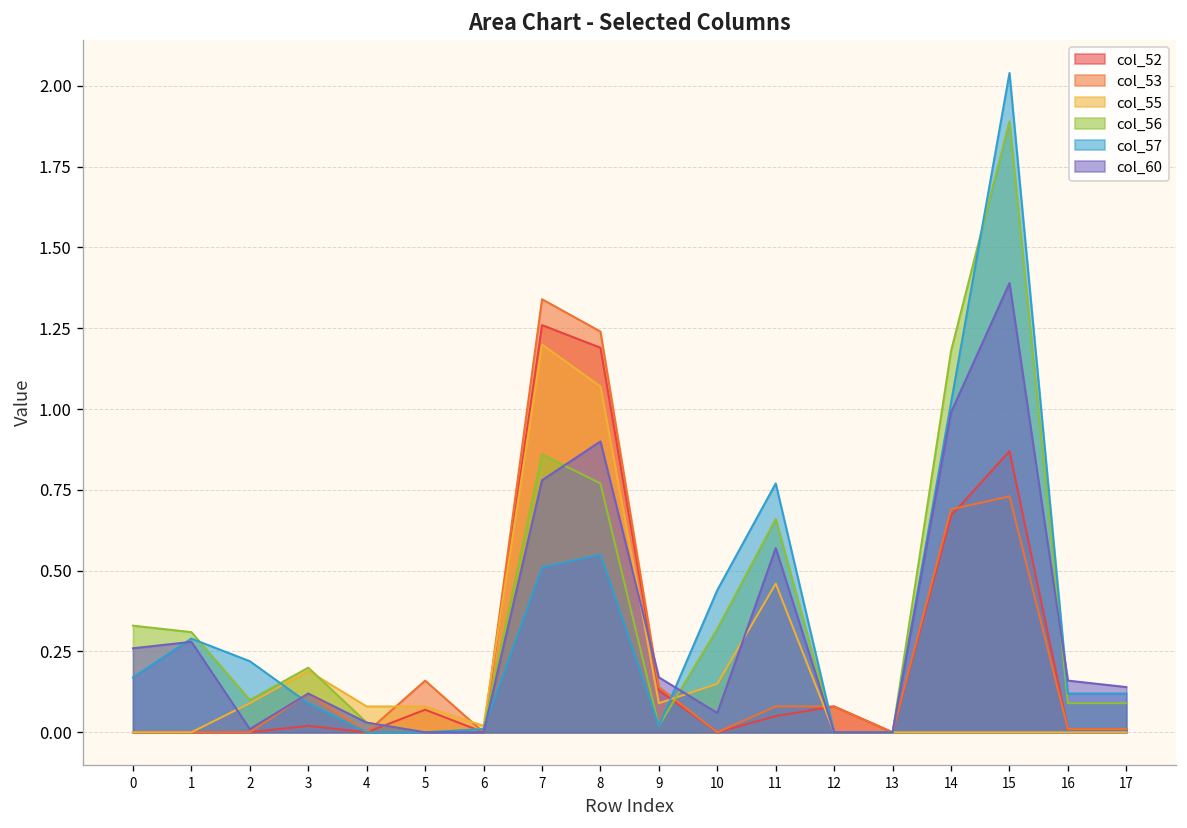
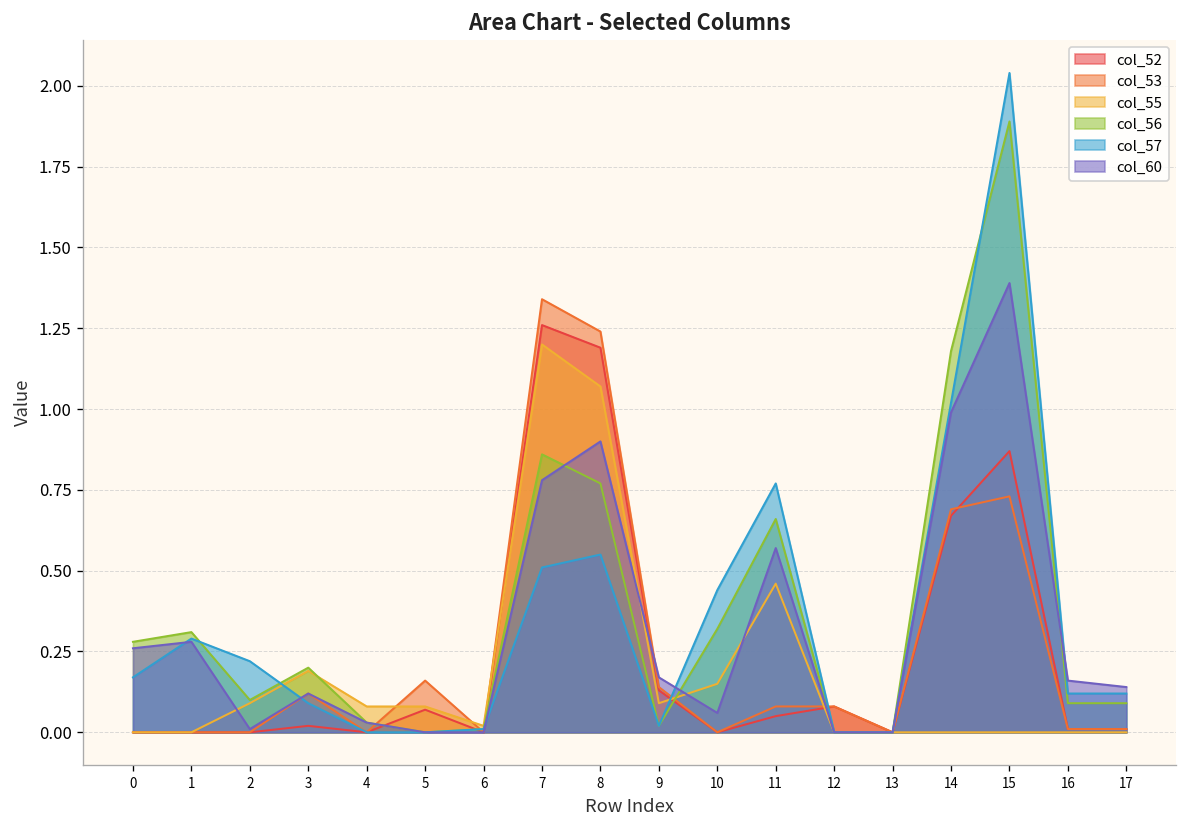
  {
    "col_56": {
-     "0": 0.33,
+     "0": 0.28,
      "1": 0.31,
      "2": 0.10,
      "3": 0.20,
      "7": 0.86,
      "8": 0.77,
      "10": 0.32,
      "11": 0.66,
      "14": 1.18,
      "15": 1.89,
      "16": 0.09,
      "17": 0.09
    },
    "col_57": {
      "0": 0.17,
      "1": 0.29,
      "2": 0.22,
      "3": 0.09,
      "7": 0.51,
      "8": 0.55,
      "10": 0.44,
      "11": 0.77,
      "14": 1.02,
      "15": 2.04,
      "16": 0.12,
      "17": 0.12
    },
    "col_60": {
      "0": 0.26,
      "1": 0.28,
      "2": 0.01,
      "7": 0.78,
      "8": 0.90,
      "9": 0.17,
      "10": 0.06,
      "11": 0.57,
      "14": 0.99,
      "15": 1.39,
      "16": 0.16,
      "17": 0.14
    }
  }
